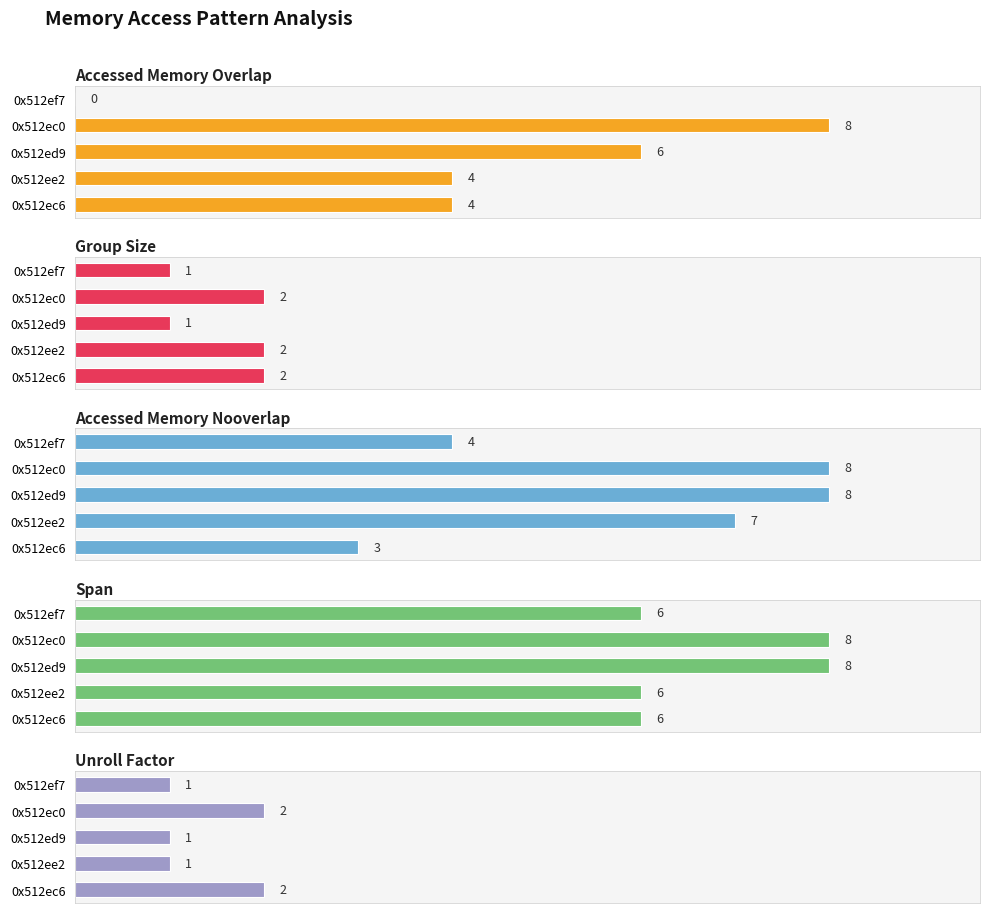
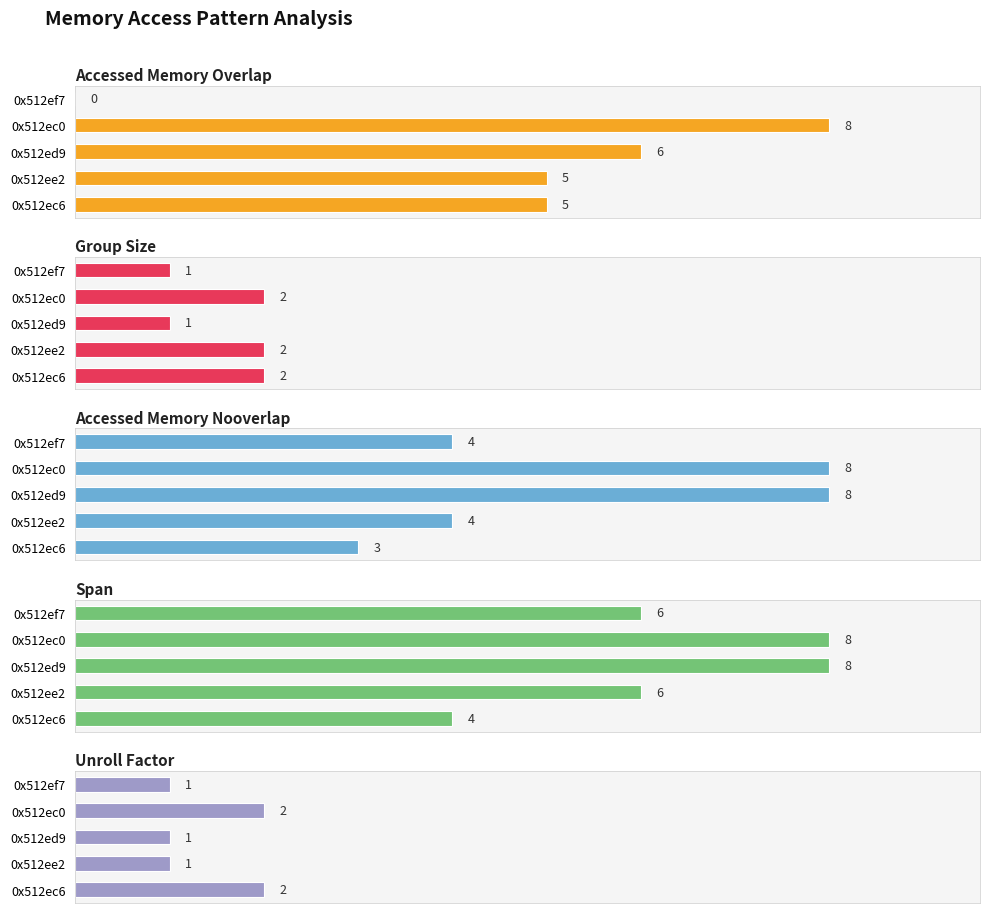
  {
    "Accessed Memory Overlap": {
      "0x512ef7": 0,
      "0x512ec0": 8,
      "0x512ed9": 6,
-     "0x512ee2": 4,
-     "0x512ec6": 4
+     "0x512ee2": 5,
+     "0x512ec6": 5
    },
    "Group Size": {
      "0x512ef7": 1,
      "0x512ec0": 2,
      "0x512ed9": 1,
      "0x512ee2": 2,
      "0x512ec6": 2
    },
    "Accessed Memory Nooverlap": {
      "0x512ef7": 4,
      "0x512ec0": 8,
      "0x512ed9": 8,
-     "0x512ee2": 7,
+     "0x512ee2": 4,
      "0x512ec6": 3
    },
    "Span": {
      "0x512ef7": 6,
      "0x512ec0": 8,
      "0x512ed9": 8,
      "0x512ee2": 6,
-     "0x512ec6": 6
+     "0x512ec6": 4
    },
    "Unroll Factor": {
      "0x512ef7": 1,
      "0x512ec0": 2,
      "0x512ed9": 1,
      "0x512ee2": 1,
      "0x512ec6": 2
    }
  }
